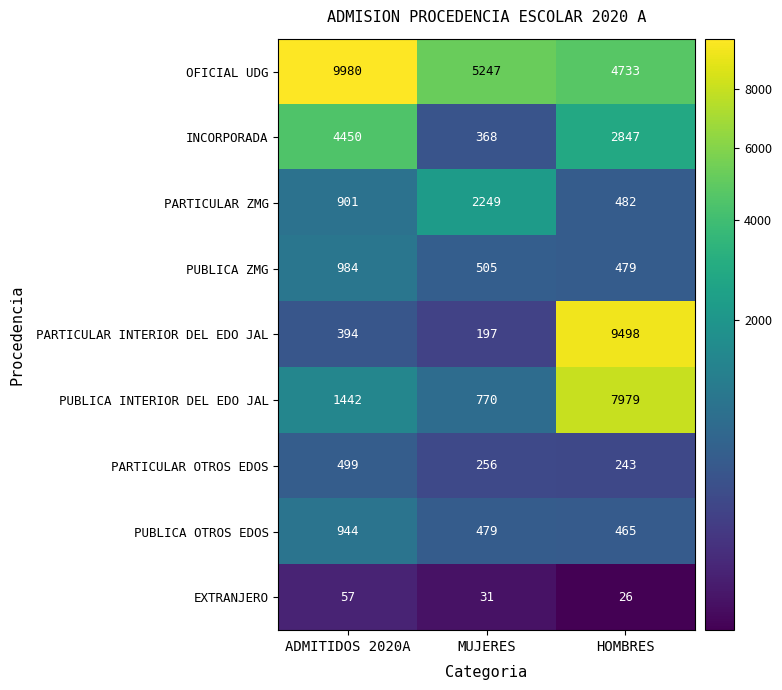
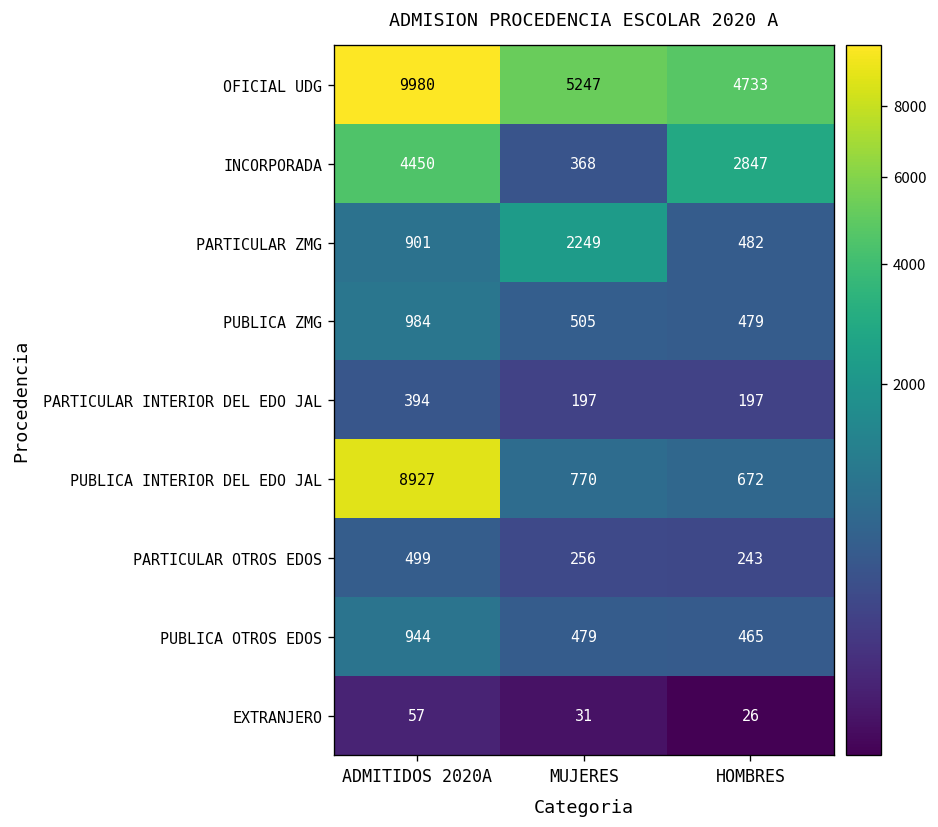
  {
    "OFICIAL UDG": {
      "ADMITIDOS 2020A": 9980,
      "MUJERES": 5247,
      "HOMBRES": 4733
    },
    "INCORPORADA": {
      "ADMITIDOS 2020A": 4450,
      "MUJERES": 368,
      "HOMBRES": 2847
    },
    "PARTICULAR ZMG": {
      "ADMITIDOS 2020A": 901,
      "MUJERES": 2249,
      "HOMBRES": 482
    },
    "PUBLICA ZMG": {
      "ADMITIDOS 2020A": 984,
      "MUJERES": 505,
      "HOMBRES": 479
    },
    "PARTICULAR INTERIOR DEL EDO JAL": {
      "ADMITIDOS 2020A": 394,
      "MUJERES": 197,
-     "HOMBRES": 9498
+     "HOMBRES": 197
    },
    "PUBLICA INTERIOR DEL EDO JAL": {
-     "ADMITIDOS 2020A": 1442,
+     "ADMITIDOS 2020A": 8927,
      "MUJERES": 770,
-     "HOMBRES": 7979
+     "HOMBRES": 672
    },
    "PARTICULAR OTROS EDOS": {
      "ADMITIDOS 2020A": 499,
      "MUJERES": 256,
      "HOMBRES": 243
    },
    "PUBLICA OTROS EDOS": {
      "ADMITIDOS 2020A": 944,
      "MUJERES": 479,
      "HOMBRES": 465
    },
    "EXTRANJERO": {
      "ADMITIDOS 2020A": 57,
      "MUJERES": 31,
      "HOMBRES": 26
    }
  }
